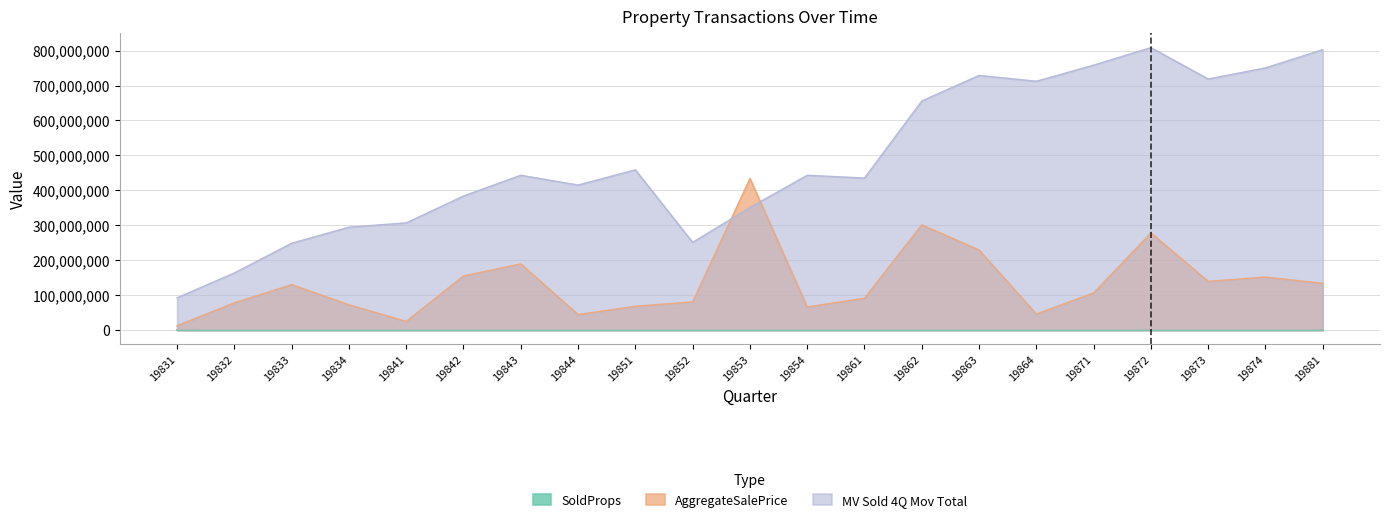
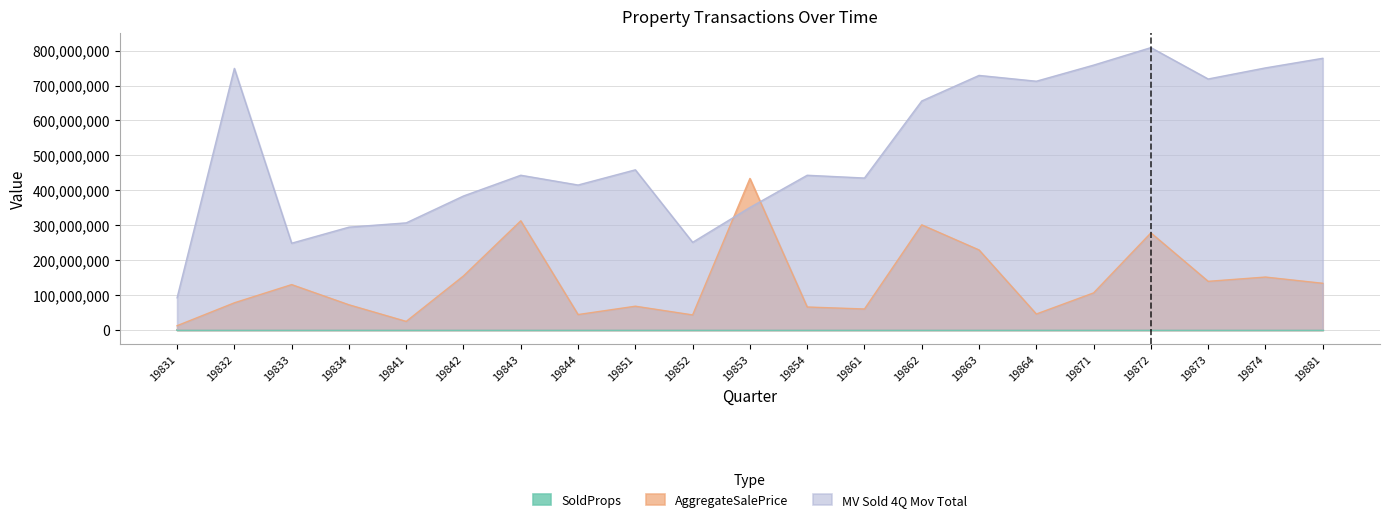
  {
    "SoldProps": {
      "19831": "0",
      "19832": "0",
      "19833": "0",
      "19834": "0",
      "19841": "0",
      "19842": "0",
      "19843": "0",
      "19844": "0",
      "19851": "0",
      "19852": "0",
      "19853": "0",
      "19854": "0",
      "19861": "0",
      "19862": "0",
      "19863": "0",
      "19864": "0",
      "19871": "0",
      "19872": "0",
      "19873": "0",
      "19874": "0",
      "19881": "0"
    },
    "AggregateSalePrice": {
      "19831": "10,000,000",
      "19832": "80,000,000",
      "19833": "130,000,000",
      "19834": "70,000,000",
      "19841": "30,000,000",
      "19842": "160,000,000",
-     "19843": "190,000,000",
+     "19843": "310,000,000",
      "19844": "40,000,000",
      "19851": "70,000,000",
-     "19852": "80,000,000",
+     "19852": "40,000,000",
      "19853": "430,000,000",
      "19854": "70,000,000",
-     "19861": "90,000,000",
+     "19861": "60,000,000",
      "19862": "300,000,000",
      "19863": "230,000,000",
      "19864": "50,000,000",
      "19871": "110,000,000",
      "19872": "280,000,000",
      "19873": "140,000,000",
      "19874": "150,000,000",
      "19881": "130,000,000"
    },
    "MV Sold 4Q Mov Total": {
      "19831": "90,000,000",
-     "19832": "160,000,000",
+     "19832": "750,000,000",
      "19833": "250,000,000",
      "19834": "290,000,000",
      "19841": "310,000,000",
      "19842": "380,000,000",
      "19843": "440,000,000",
      "19844": "420,000,000",
      "19851": "460,000,000",
      "19852": "250,000,000",
      "19853": "350,000,000",
      "19854": "440,000,000",
      "19861": "440,000,000",
      "19862": "660,000,000",
      "19863": "730,000,000",
      "19864": "710,000,000",
      "19871": "760,000,000",
      "19872": "810,000,000",
      "19873": "720,000,000",
      "19874": "750,000,000",
-     "19881": "800,000,000"
+     "19881": "780,000,000"
    }
  }
